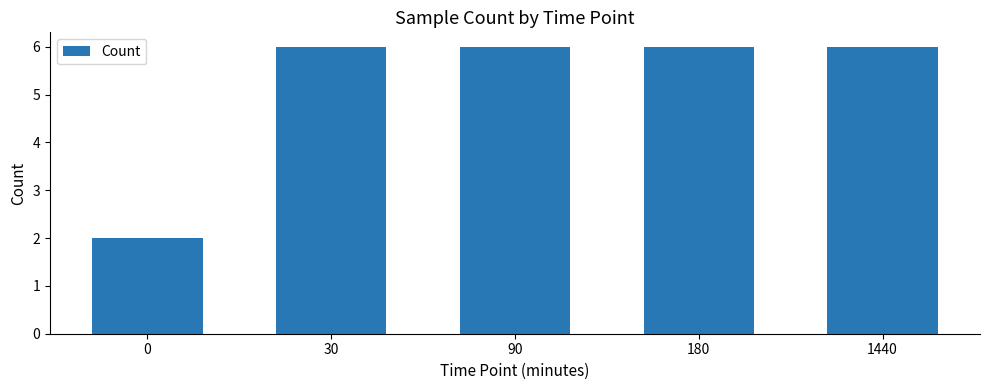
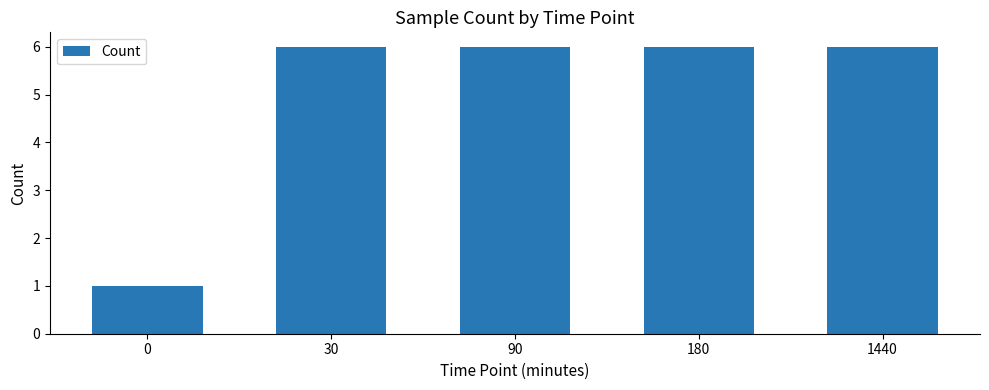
  {
-   "0": 2,
+   "0": 1,
    "30": 6,
    "90": 6,
    "180": 6,
    "1440": 6
  }
